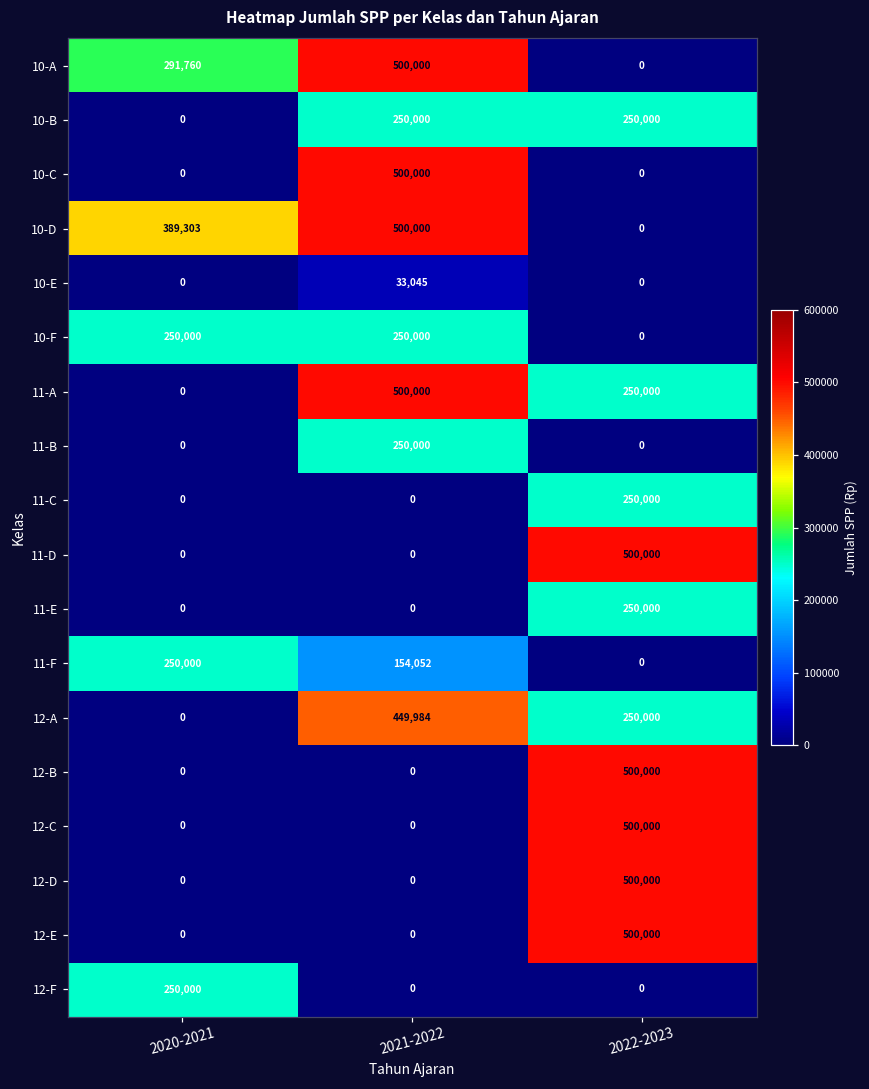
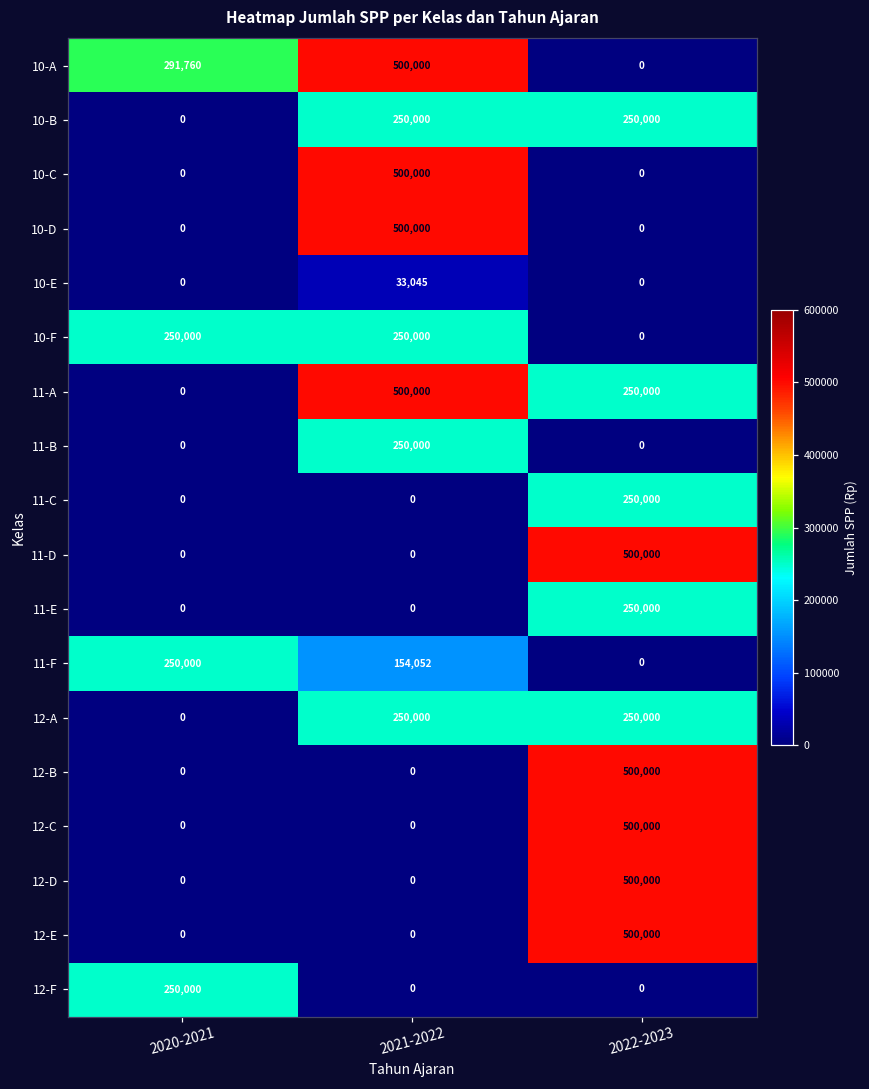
  {
    "10-A": {
      "2020-2021": "291,760",
      "2021-2022": "500,000",
      "2022-2023": "0"
    },
    "10-B": {
      "2020-2021": "0",
      "2021-2022": "250,000",
      "2022-2023": "250,000"
    },
    "10-C": {
      "2020-2021": "0",
      "2021-2022": "500,000",
      "2022-2023": "0"
    },
    "10-D": {
-     "2020-2021": "389,303",
+     "2020-2021": "0",
      "2021-2022": "500,000",
      "2022-2023": "0"
    },
    "10-E": {
      "2020-2021": "0",
      "2021-2022": "33,045",
      "2022-2023": "0"
    },
    "10-F": {
      "2020-2021": "250,000",
      "2021-2022": "250,000",
      "2022-2023": "0"
    },
    "11-A": {
      "2020-2021": "0",
      "2021-2022": "500,000",
      "2022-2023": "250,000"
    },
    "11-B": {
      "2020-2021": "0",
      "2021-2022": "250,000",
      "2022-2023": "0"
    },
    "11-C": {
      "2020-2021": "0",
      "2021-2022": "0",
      "2022-2023": "250,000"
    },
    "11-D": {
      "2020-2021": "0",
      "2021-2022": "0",
      "2022-2023": "500,000"
    },
    "11-E": {
      "2020-2021": "0",
      "2021-2022": "0",
      "2022-2023": "250,000"
    },
    "11-F": {
      "2020-2021": "250,000",
      "2021-2022": "154,052",
      "2022-2023": "0"
    },
    "12-A": {
      "2020-2021": "0",
-     "2021-2022": "449,984",
+     "2021-2022": "250,000",
      "2022-2023": "250,000"
    },
    "12-B": {
      "2020-2021": "0",
      "2021-2022": "0",
      "2022-2023": "500,000"
    },
    "12-C": {
      "2020-2021": "0",
      "2021-2022": "0",
      "2022-2023": "500,000"
    },
    "12-D": {
      "2020-2021": "0",
      "2021-2022": "0",
      "2022-2023": "500,000"
    },
    "12-E": {
      "2020-2021": "0",
      "2021-2022": "0",
      "2022-2023": "500,000"
    },
    "12-F": {
      "2020-2021": "250,000",
      "2021-2022": "0",
      "2022-2023": "0"
    }
  }
